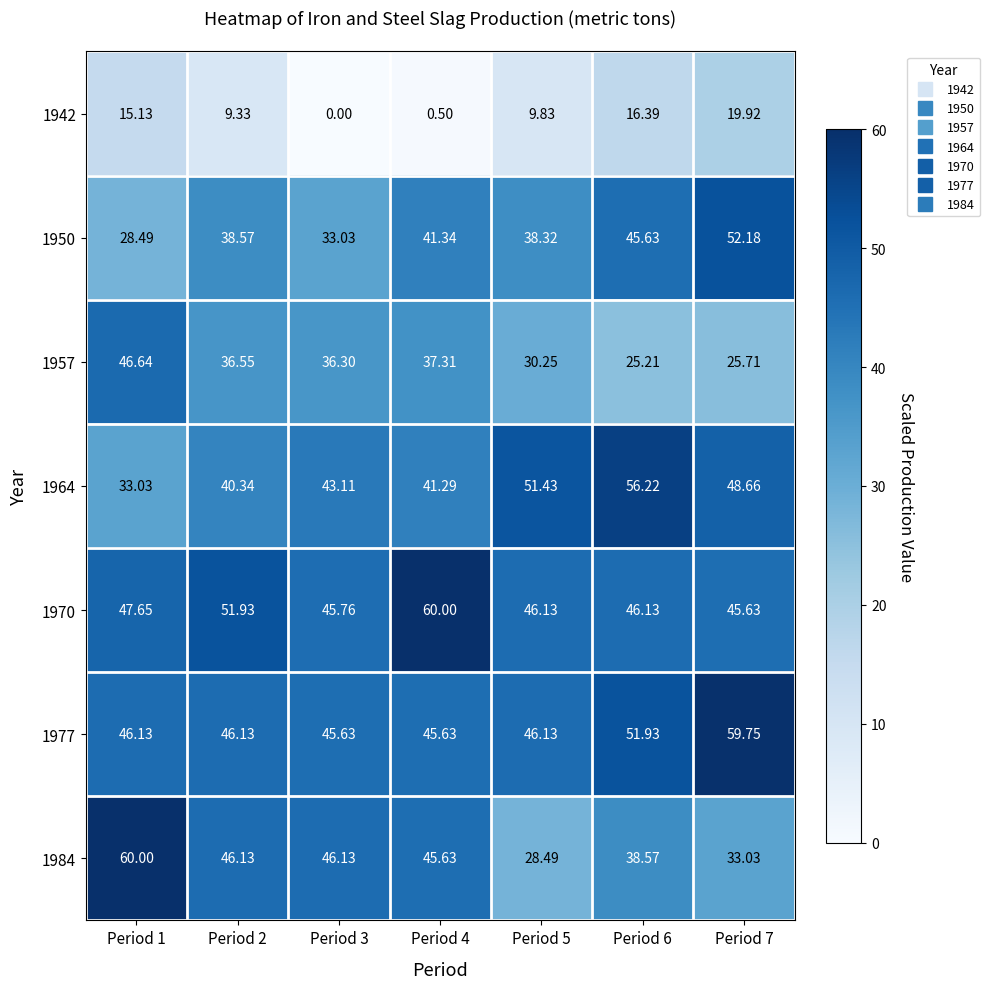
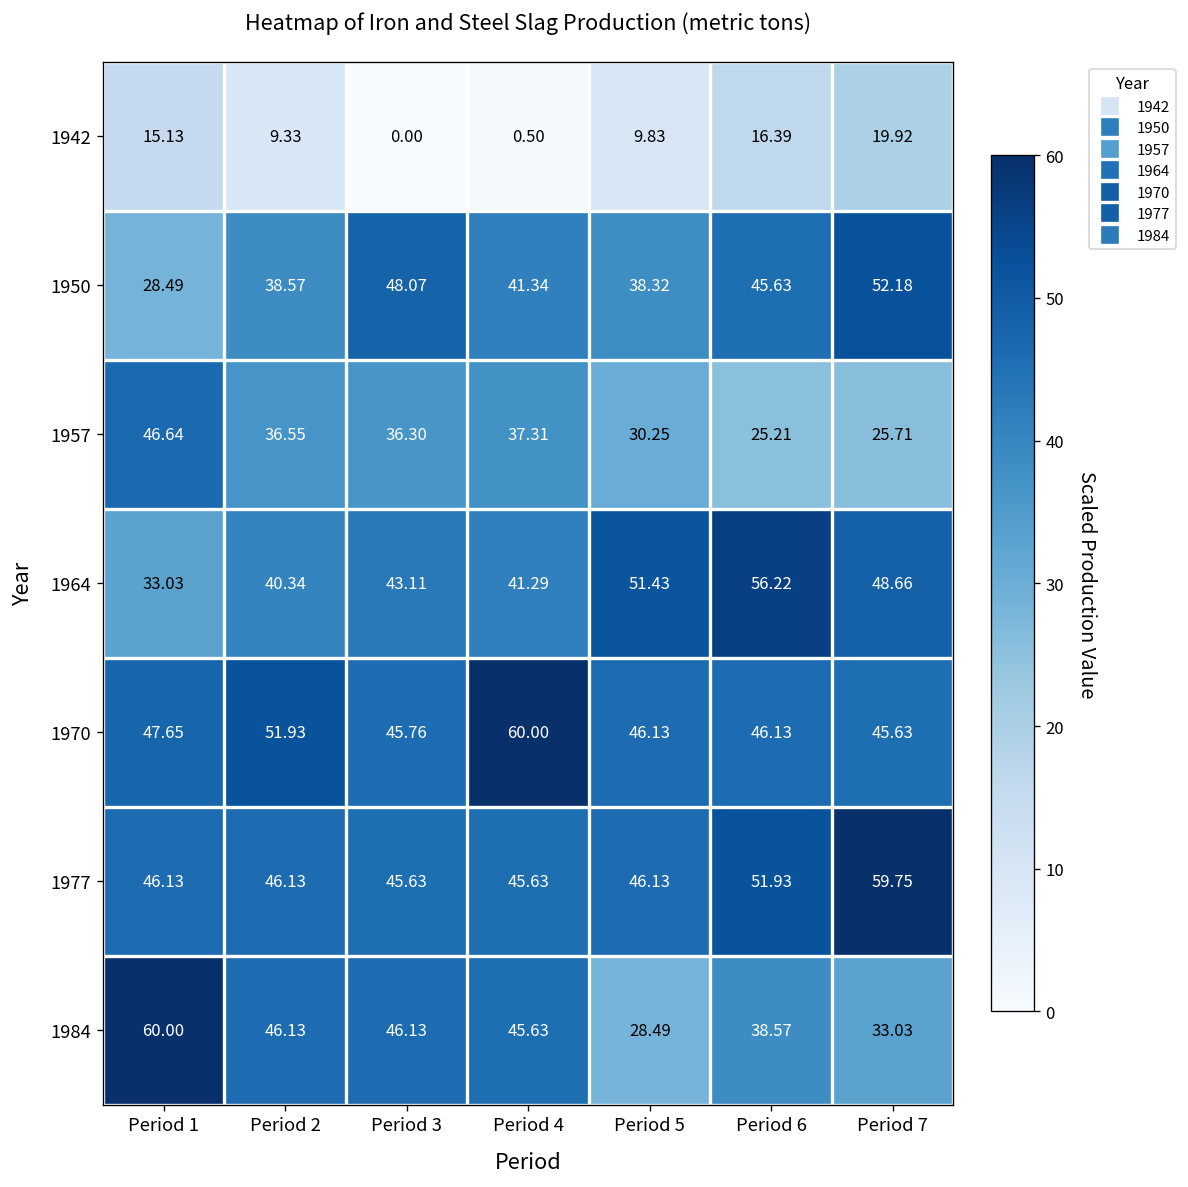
  {
    "1942": {
      "Period 1": 15.13,
      "Period 2": 9.33,
      "Period 3": 0.00,
      "Period 4": 0.50,
      "Period 5": 9.83,
      "Period 6": 16.39,
      "Period 7": 19.92
    },
    "1950": {
      "Period 1": 28.49,
      "Period 2": 38.57,
-     "Period 3": 33.03,
+     "Period 3": 48.07,
      "Period 4": 41.34,
      "Period 5": 38.32,
      "Period 6": 45.63,
      "Period 7": 52.18
    },
    "1957": {
      "Period 1": 46.64,
      "Period 2": 36.55,
      "Period 3": 36.30,
      "Period 4": 37.31,
      "Period 5": 30.25,
      "Period 6": 25.21,
      "Period 7": 25.71
    },
    "1964": {
      "Period 1": 33.03,
      "Period 2": 40.34,
      "Period 3": 43.11,
      "Period 4": 41.29,
      "Period 5": 51.43,
      "Period 6": 56.22,
      "Period 7": 48.66
    },
    "1970": {
      "Period 1": 47.65,
      "Period 2": 51.93,
      "Period 3": 45.76,
      "Period 4": 60.00,
      "Period 5": 46.13,
      "Period 6": 46.13,
      "Period 7": 45.63
    },
    "1977": {
      "Period 1": 46.13,
      "Period 2": 46.13,
      "Period 3": 45.63,
      "Period 4": 45.63,
      "Period 5": 46.13,
      "Period 6": 51.93,
      "Period 7": 59.75
    },
    "1984": {
      "Period 1": 60.00,
      "Period 2": 46.13,
      "Period 3": 46.13,
      "Period 4": 45.63,
      "Period 5": 28.49,
      "Period 6": 38.57,
      "Period 7": 33.03
    }
  }
